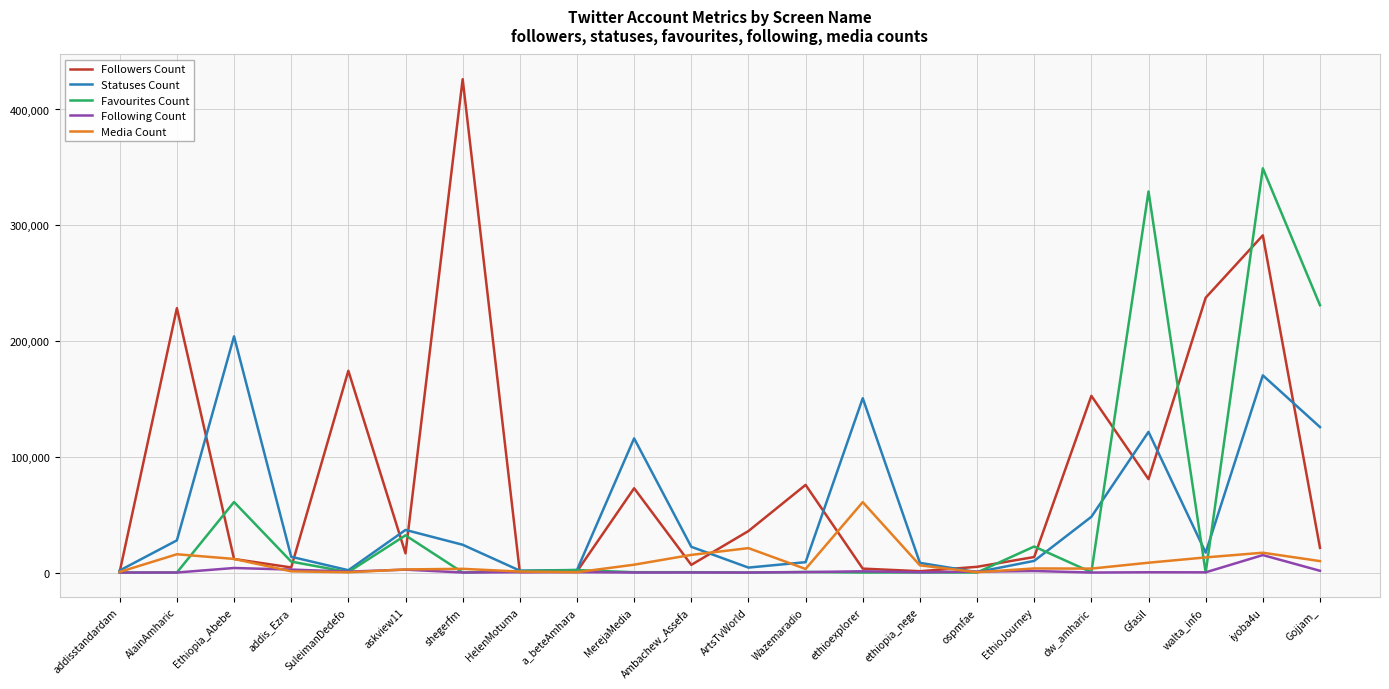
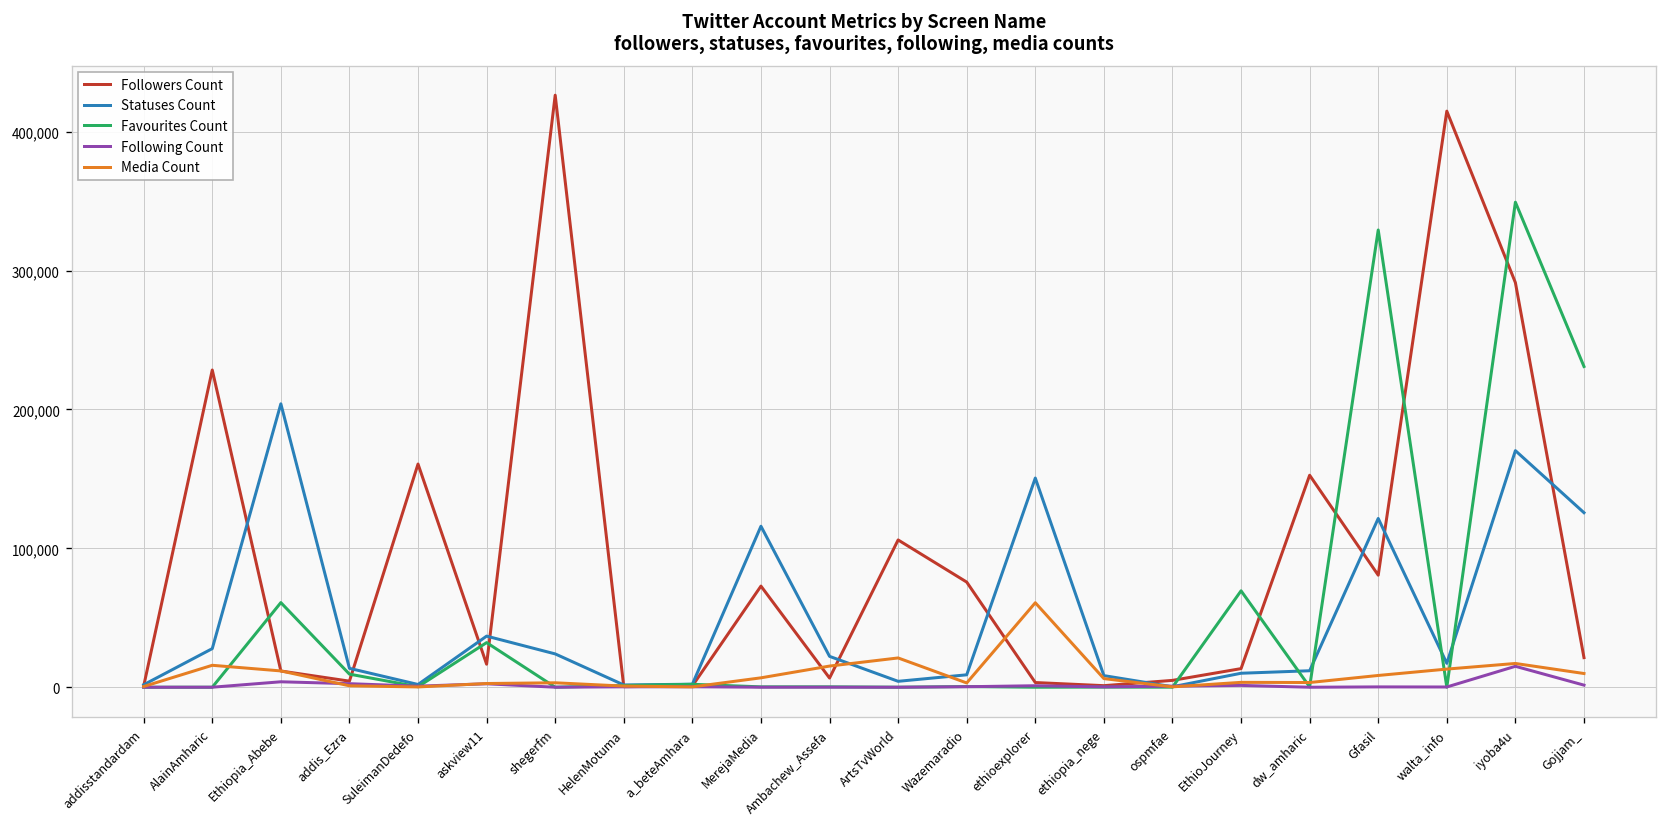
  {
    "Followers Count": {
      "AlainAmharic": "228,000",
-     "SuleimanDedefo": "174,000",
+     "SuleimanDedefo": "161,000",
      "askview11": "17,000",
      "shegerfm": "426,000",
      "MerejaMedia": "73,000",
      "Ambachew_Assefa": "7,000",
-     "ArtsTvWorld": "36,000",
+     "ArtsTvWorld": "106,000",
      "Wazemaradio": "76,000",
      "ethioexplorer": "3,000",
      "ospmfae": "5,000",
      "EthioJourney": "13,000",
      "dw_amharic": "153,000",
      "Gfasil": "81,000",
-     "walta_info": "237,000",
+     "walta_info": "415,000",
      "iyoba4u": "291,000",
      "Gojjam_": "21,000"
    },
    "Statuses Count": {
      "AlainAmharic": "28,000",
      "Ethiopia_Abebe": "204,000",
      "addis_Ezra": "14,000",
      "askview11": "37,000",
      "shegerfm": "24,000",
      "MerejaMedia": "116,000",
      "Ambachew_Assefa": "22,000",
      "ArtsTvWorld": "4,000",
      "Wazemaradio": "9,000",
      "ethioexplorer": "151,000",
      "EthioJourney": "10,000",
-     "dw_amharic": "48,000",
+     "dw_amharic": "12,000",
      "Gfasil": "122,000",
      "walta_info": "17,000",
      "iyoba4u": "170,000",
      "Gojjam_": "126,000"
    },
    "Favourites Count": {
      "Ethiopia_Abebe": "61,000",
      "addis_Ezra": "9,000",
      "askview11": "32,000",
-     "EthioJourney": "22,000",
+     "EthioJourney": "69,000",
      "Gfasil": "329,000",
      "iyoba4u": "349,000",
      "Gojjam_": "231,000"
    },
    "Following Count": {
      "Ethiopia_Abebe": "4,000",
      "Gfasil": "0",
      "Gojjam_": "2,000"
    },
    "Media Count": {
      "AlainAmharic": "16,000",
      "shegerfm": "3,000",
      "MerejaMedia": "7,000",
      "Ambachew_Assefa": "15,000",
      "ArtsTvWorld": "21,000",
      "Wazemaradio": "3,000",
      "ethioexplorer": "61,000",
      "dw_amharic": "3,000",
      "Gfasil": "8,000",
      "walta_info": "13,000",
      "Gojjam_": "10,000"
    }
  }
